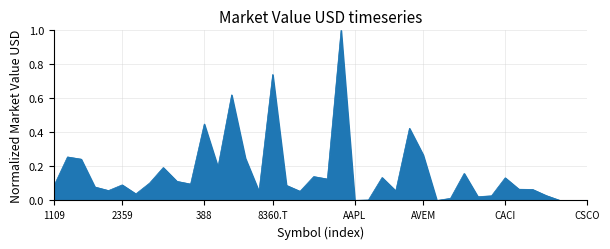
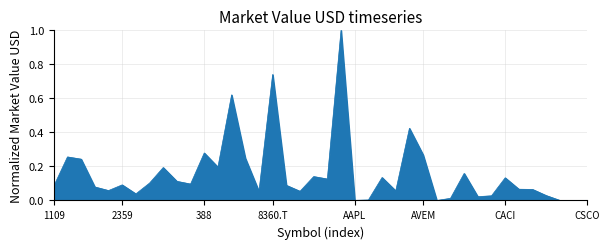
  {
    "1109": 0.08,
    "2359": 0.09,
-   "388": 0.45,
+   "388": 0.28,
    "8360.T": 0.74,
    "AAPL": 0.00,
    "AVEM": 0.27,
    "CACI": 0.13,
    "CSCO": 0.00
  }
